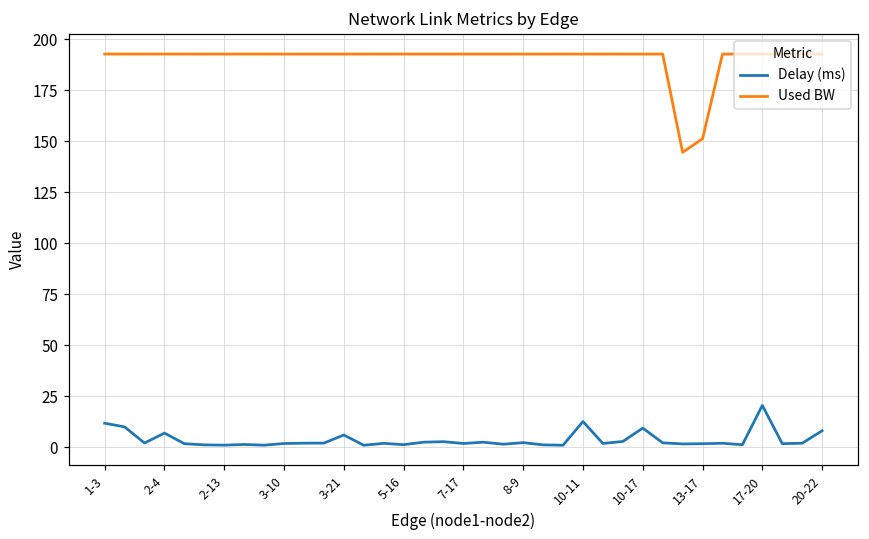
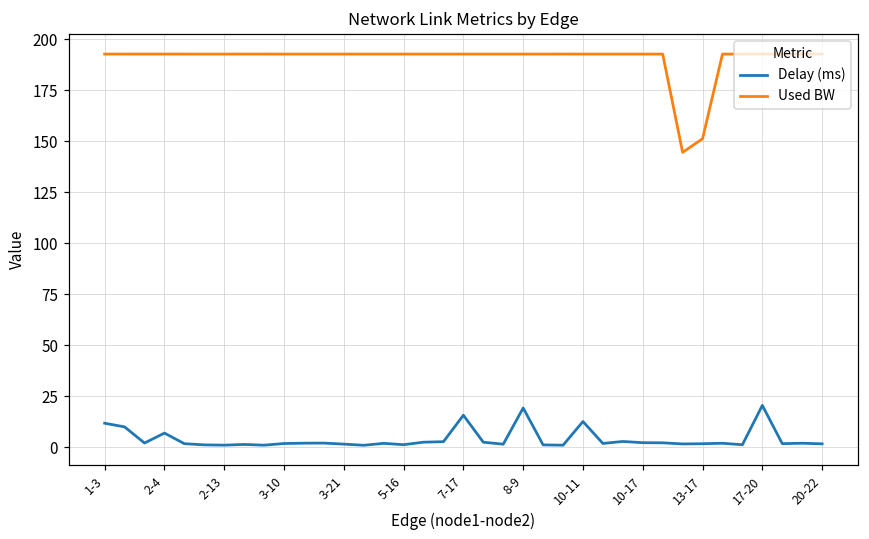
  {
    "Delay (ms)": {
      "1-3": 12,
      "2-4": 7,
      "2-13": 1,
      "3-10": 2,
-     "3-21": 6,
+     "3-21": 1,
      "5-16": 1,
-     "7-17": 2,
-     "8-9": 2,
+     "7-17": 16,
+     "8-9": 19,
      "10-11": 13,
-     "10-17": 9,
+     "10-17": 2,
      "13-17": 2,
      "17-20": 20,
-     "20-22": 8
+     "20-22": 2
    },
    "Used BW": {
      "1-3": 193,
      "2-4": 193,
      "2-13": 193,
      "3-10": 193,
      "3-21": 193,
      "5-16": 193,
      "7-17": 193,
      "8-9": 193,
      "10-11": 193,
      "10-17": 193,
      "13-17": 151
    }
  }
